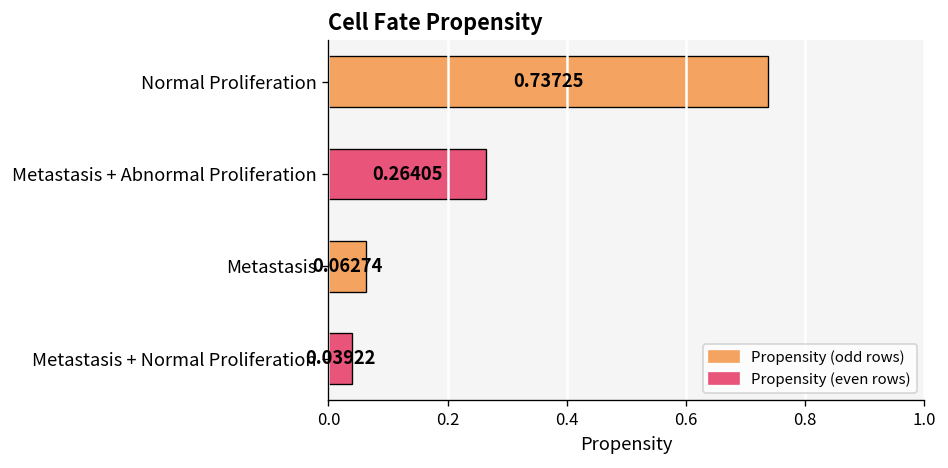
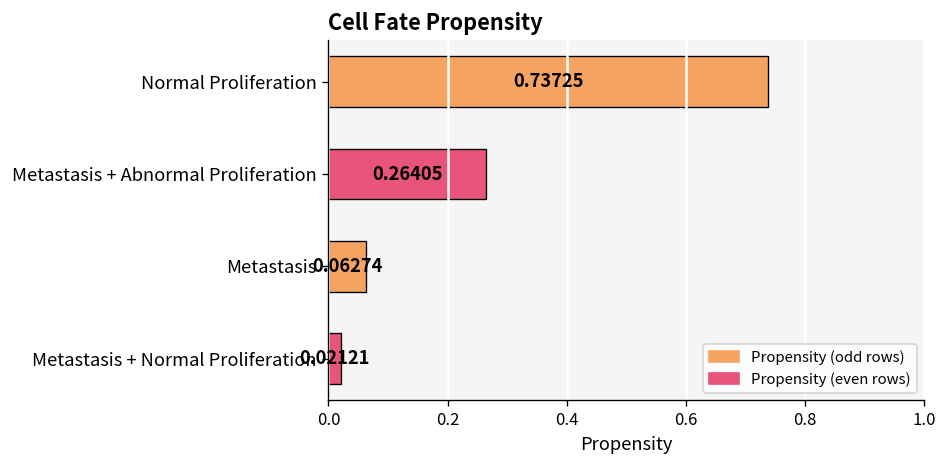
  {
    "Normal Proliferation": 0.73725,
    "Metastasis + Abnormal Proliferation": 0.26405,
    "Metastasis": 0.06274,
-   "Metastasis + Normal Proliferation": 0.03922
+   "Metastasis + Normal Proliferation": 0.02121
  }
